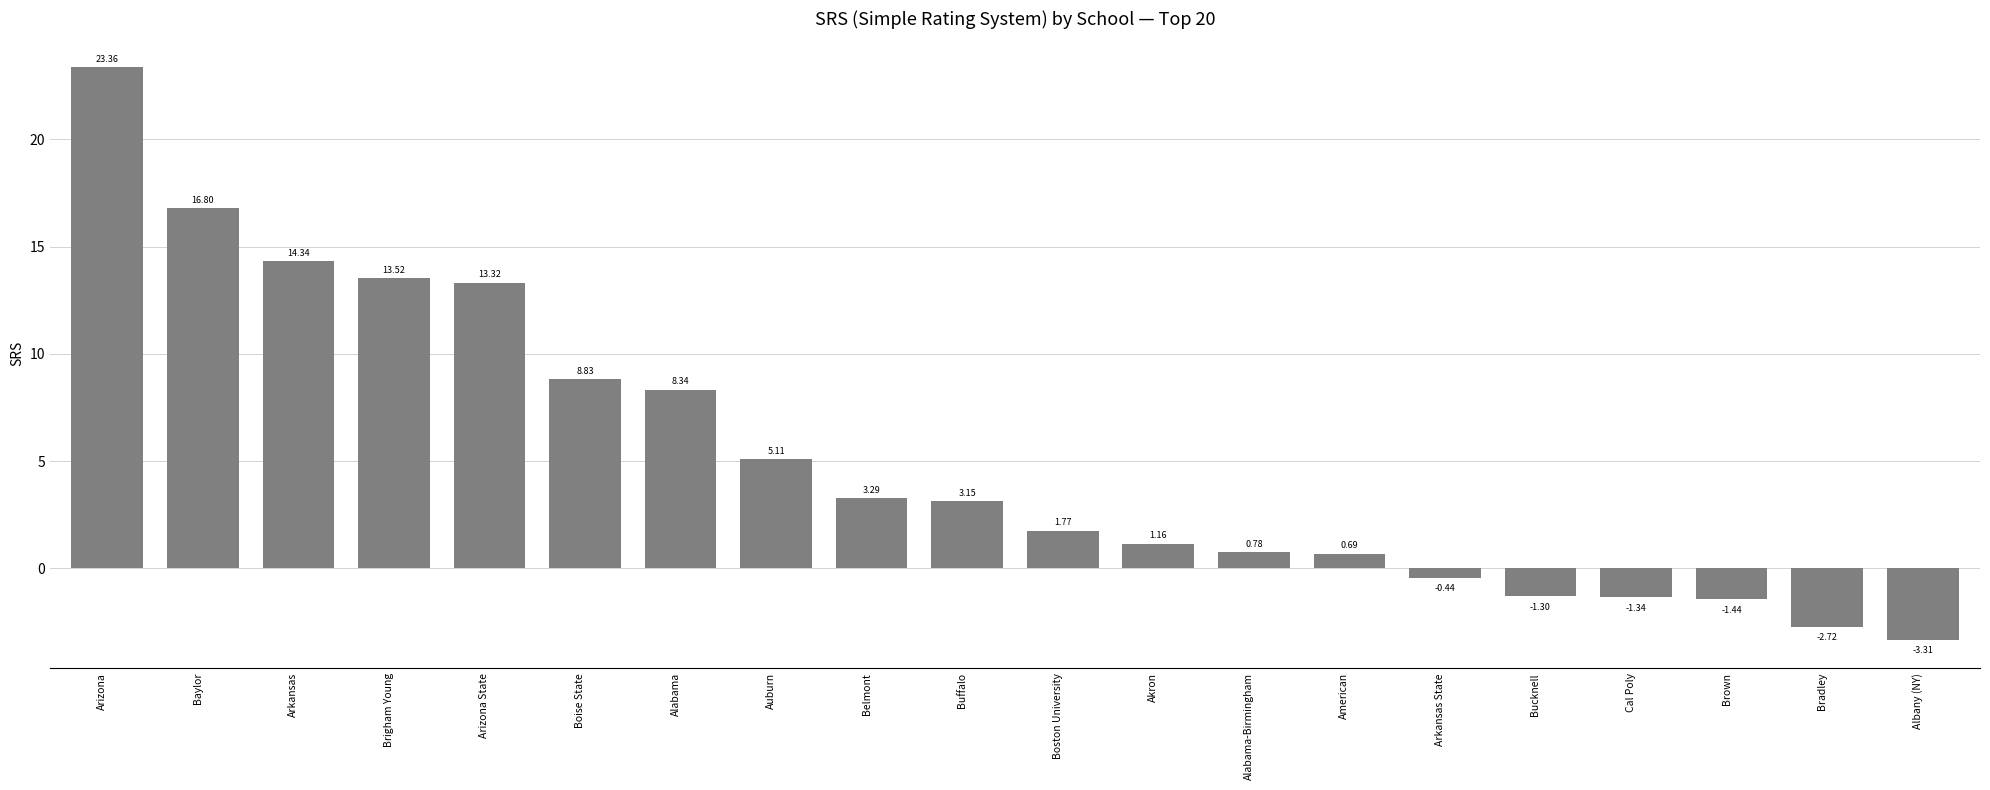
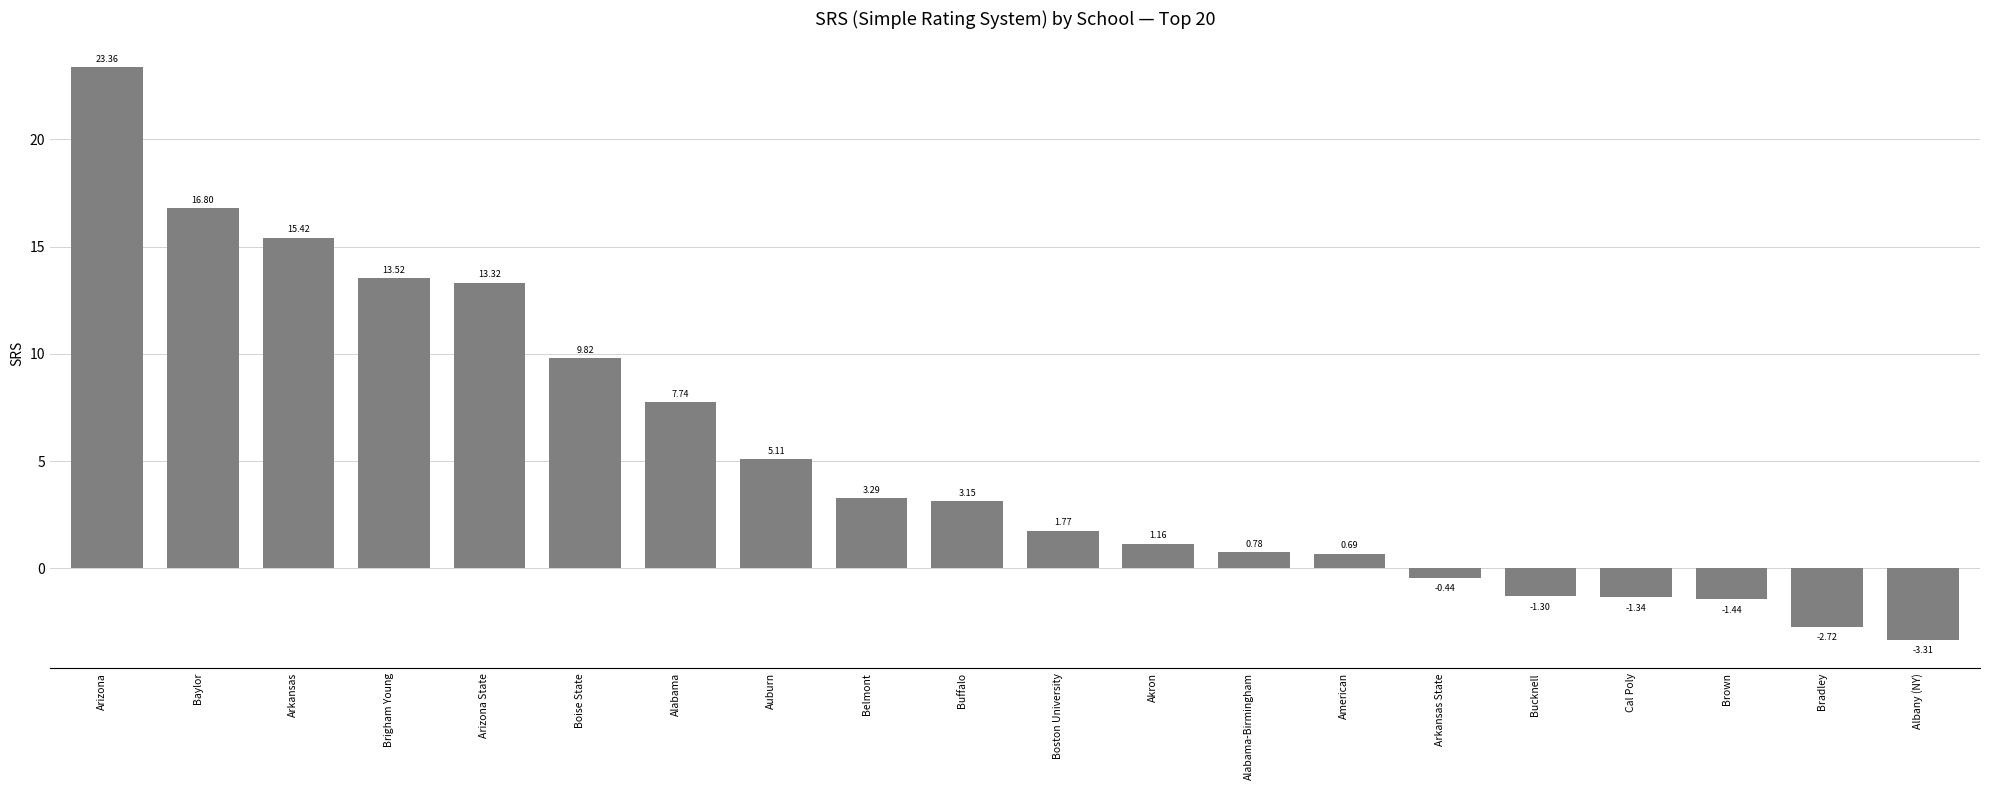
  {
    "Arizona": 23.36,
    "Baylor": 16.80,
-   "Arkansas": 14.34,
+   "Arkansas": 15.42,
    "Brigham Young": 13.52,
    "Arizona State": 13.32,
-   "Boise State": 8.83,
-   "Alabama": 8.34,
+   "Boise State": 9.82,
+   "Alabama": 7.74,
    "Auburn": 5.11,
    "Belmont": 3.29,
    "Buffalo": 3.15,
    "Boston University": 1.77,
    "Akron": 1.16,
    "Alabama-Birmingham": 0.78,
    "American": 0.69,
    "Arkansas State": -0.44,
    "Bucknell": -1.30,
    "Cal Poly": -1.34,
    "Brown": -1.44,
    "Bradley": -2.72,
    "Albany (NY)": -3.31
  }
